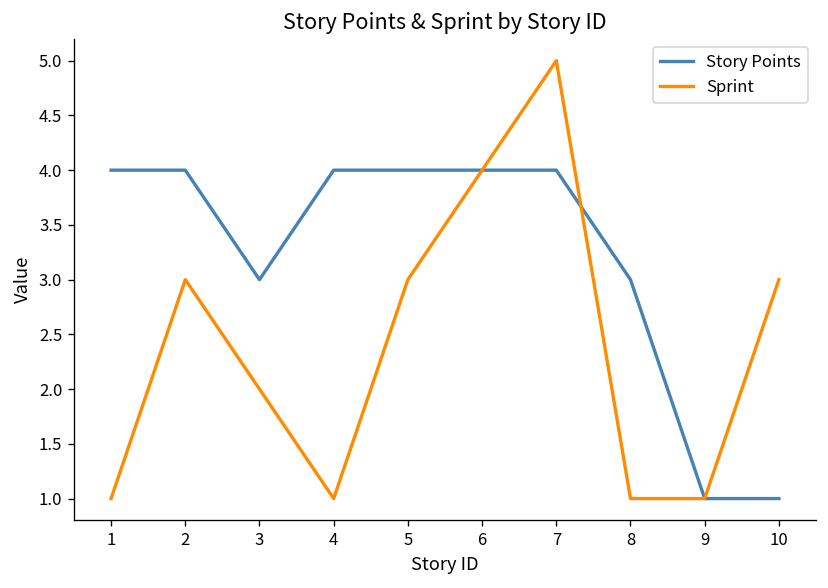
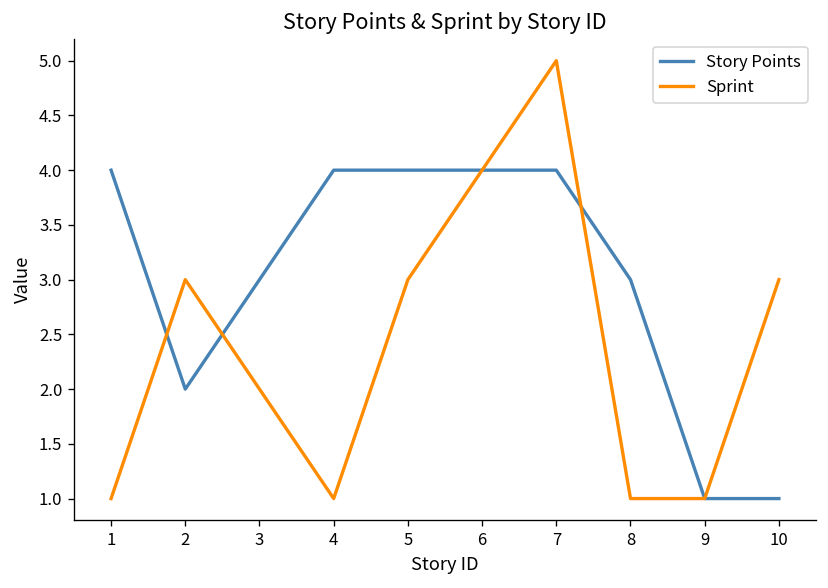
  {
    "Story Points": {
      "1": 4,
-     "2": 4,
+     "2": 2,
      "3": 3,
      "4": 4,
      "5": 4,
      "7": 4,
      "8": 3,
      "10": 1
    },
    "Sprint": {
      "1": 1,
      "2": 3,
      "3": 2,
      "4": 1,
      "5": 3,
      "7": 5,
      "8": 1,
      "10": 3
    }
  }
